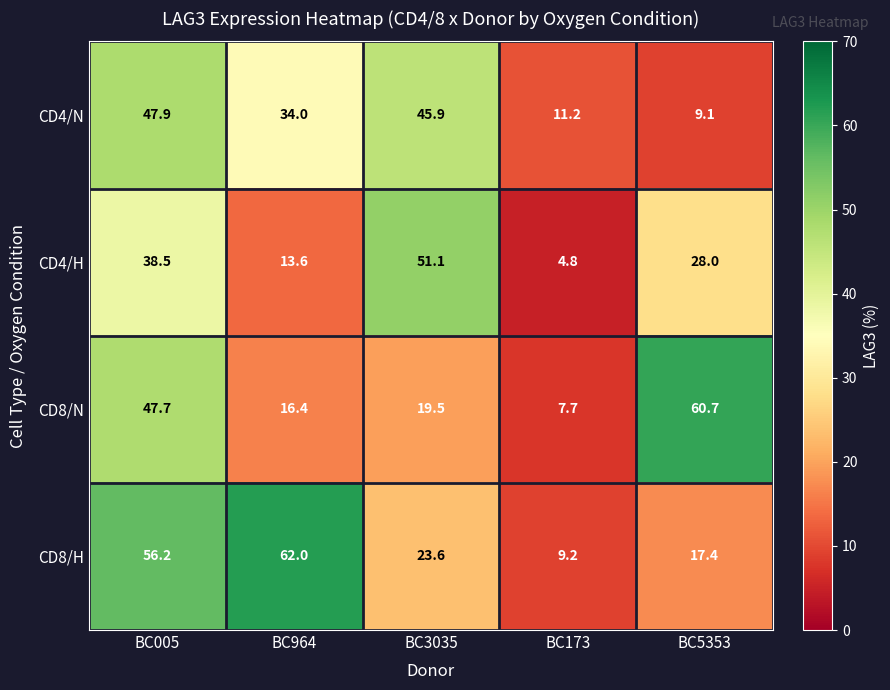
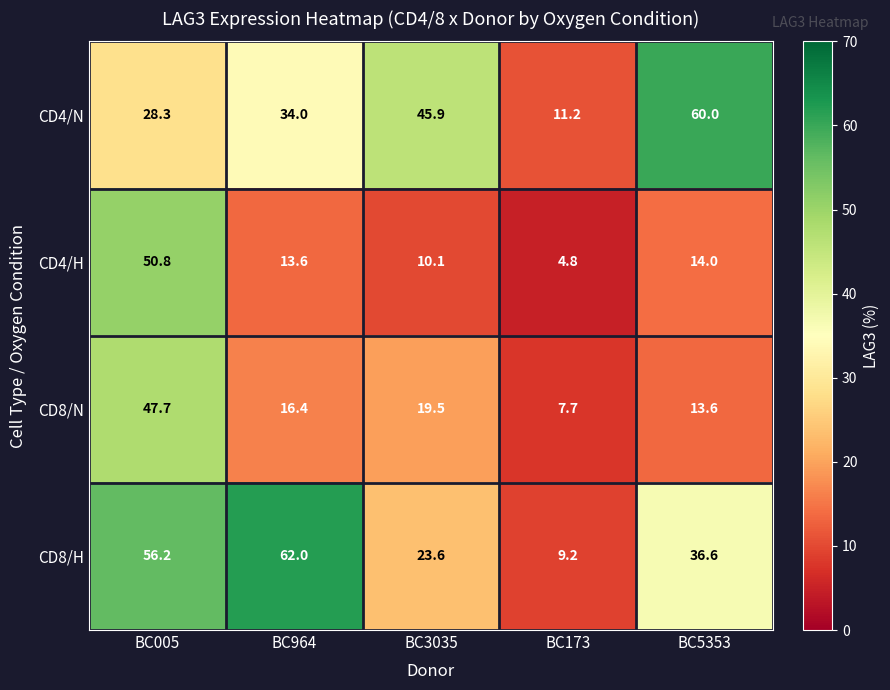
  {
    "CD4/N": {
-     "BC005": 47.9,
+     "BC005": 28.3,
      "BC964": 34.0,
      "BC3035": 45.9,
      "BC173": 11.2,
-     "BC5353": 9.1
+     "BC5353": 60.0
    },
    "CD4/H": {
-     "BC005": 38.5,
+     "BC005": 50.8,
      "BC964": 13.6,
-     "BC3035": 51.1,
+     "BC3035": 10.1,
      "BC173": 4.8,
-     "BC5353": 28.0
+     "BC5353": 14.0
    },
    "CD8/N": {
      "BC005": 47.7,
      "BC964": 16.4,
      "BC3035": 19.5,
      "BC173": 7.7,
-     "BC5353": 60.7
+     "BC5353": 13.6
    },
    "CD8/H": {
      "BC005": 56.2,
      "BC964": 62.0,
      "BC3035": 23.6,
      "BC173": 9.2,
-     "BC5353": 17.4
+     "BC5353": 36.6
    }
  }
